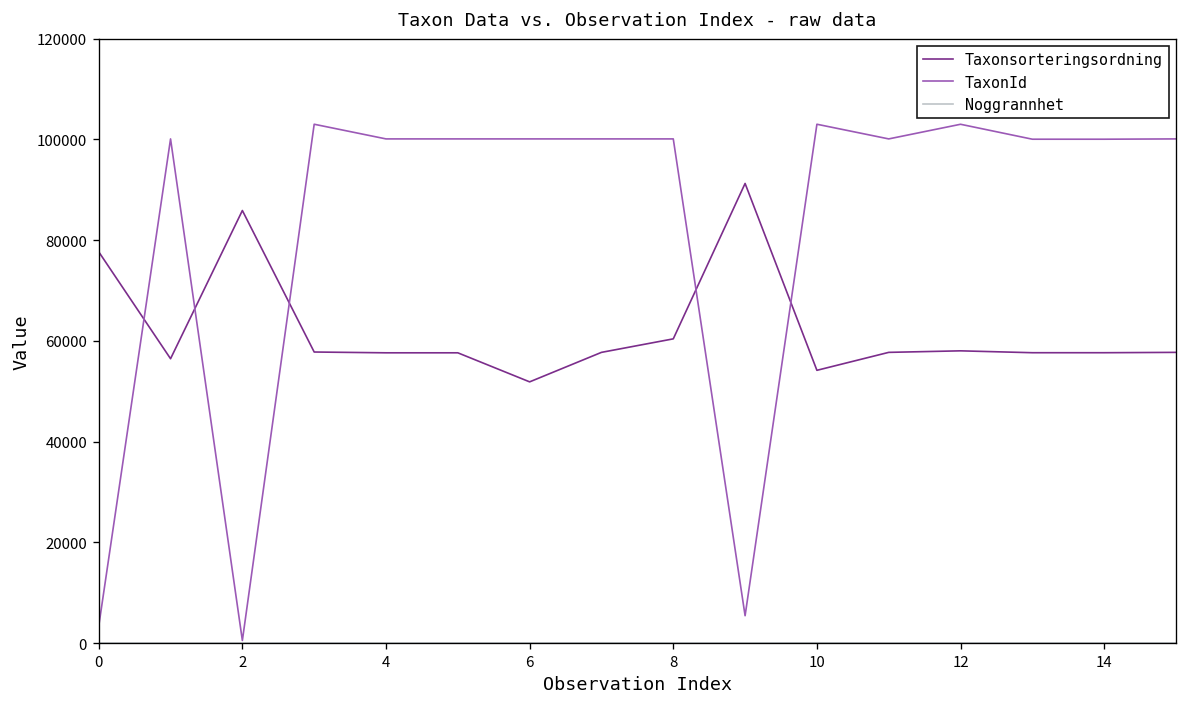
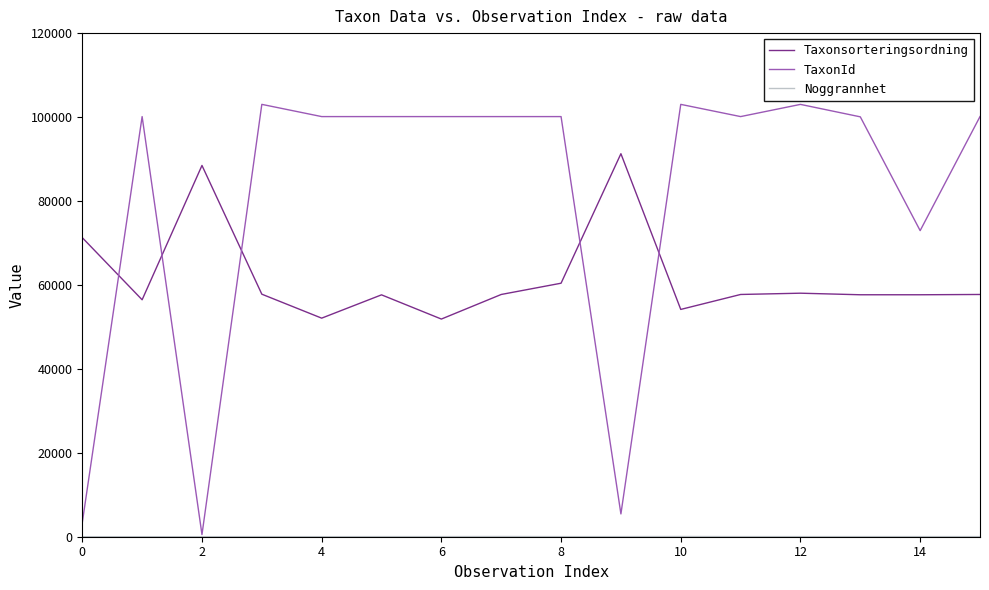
  {
    "Taxonsorteringsordning": {
-     "0": 78000,
-     "2": 86000,
-     "4": 58000,
+     "0": 71000,
+     "2": 88000,
+     "4": 52000,
      "6": 52000,
      "8": 60000,
      "10": 54000,
      "12": 58000,
      "14": 58000
    },
    "TaxonId": {
      "0": 3000,
      "4": 100000,
      "6": 100000,
      "8": 100000,
      "10": 103000,
      "12": 103000,
-     "14": 100000
+     "14": 73000
    },
    "Noggrannhet": {
      "0": 0,
      "4": 0,
      "6": 0,
      "8": 0,
      "10": 0,
      "12": 0,
      "14": 0
    }
  }
